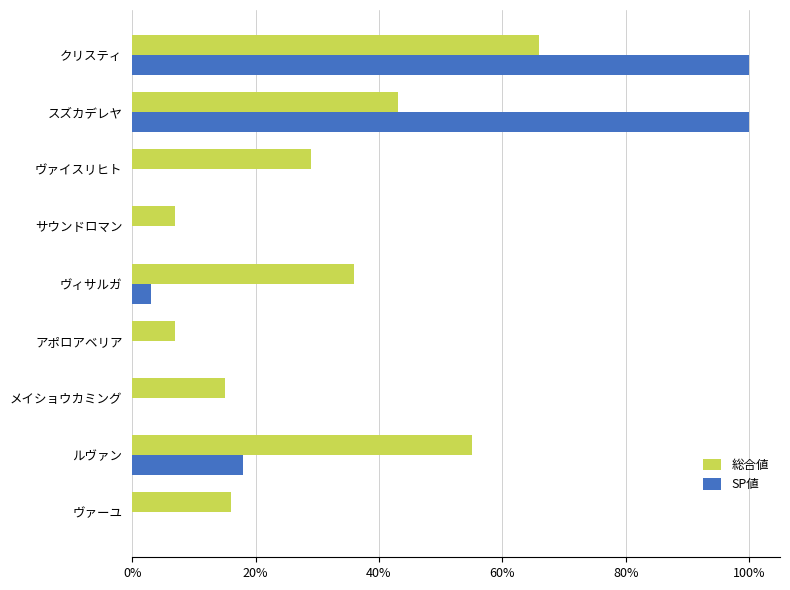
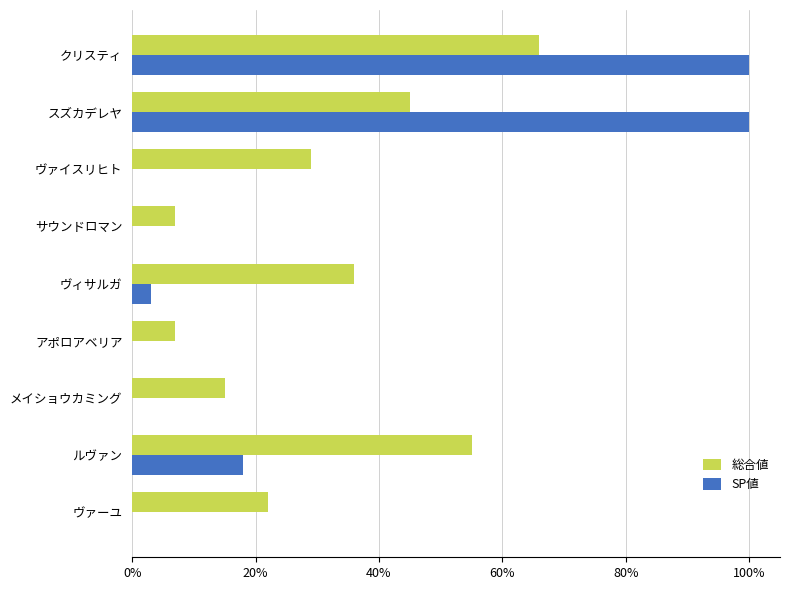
  {
    "総合値": {
      "クリスティ": "66%",
-     "スズカデレヤ": "43%",
+     "スズカデレヤ": "45%",
      "ヴァイスリヒト": "29%",
      "サウンドロマン": "7%",
      "ヴィサルガ": "36%",
      "アポロアベリア": "7%",
      "メイショウカミング": "15%",
      "ルヴァン": "55%",
-     "ヴァーユ": "16%"
+     "ヴァーユ": "22%"
    },
    "SP値": {
      "クリスティ": "100%",
      "スズカデレヤ": "100%",
      "ヴァイスリヒト": "0%",
      "サウンドロマン": "0%",
      "ヴィサルガ": "3%",
      "アポロアベリア": "0%",
      "メイショウカミング": "0%",
      "ルヴァン": "18%",
      "ヴァーユ": "0%"
    }
  }
